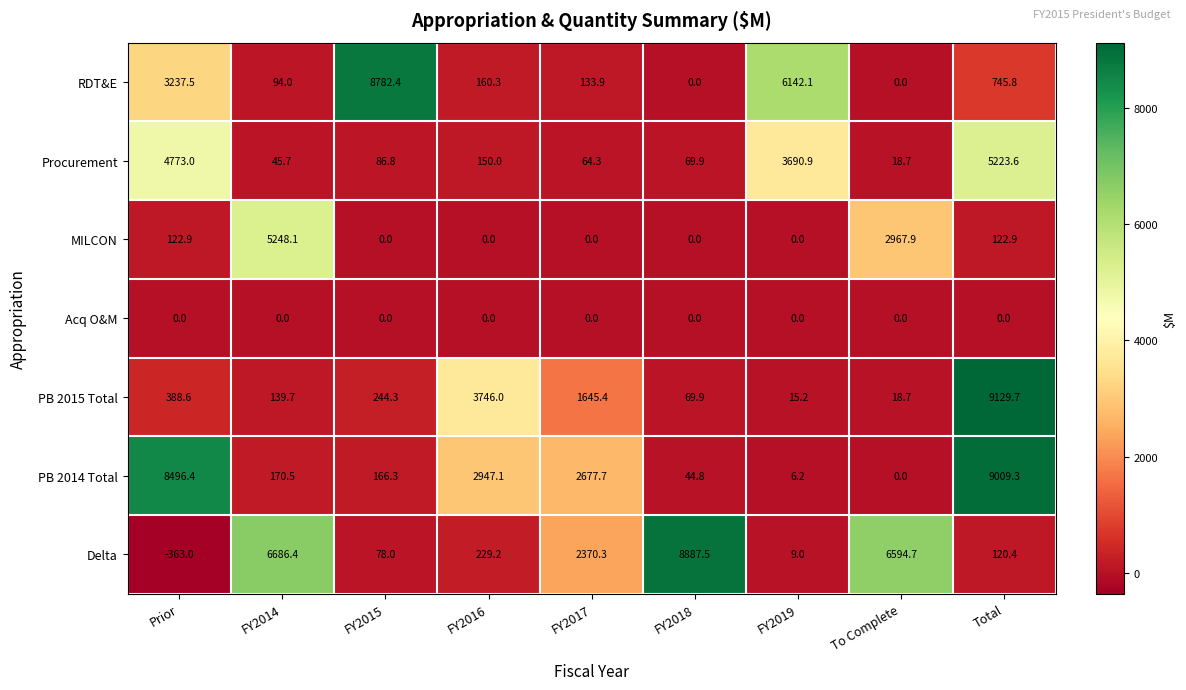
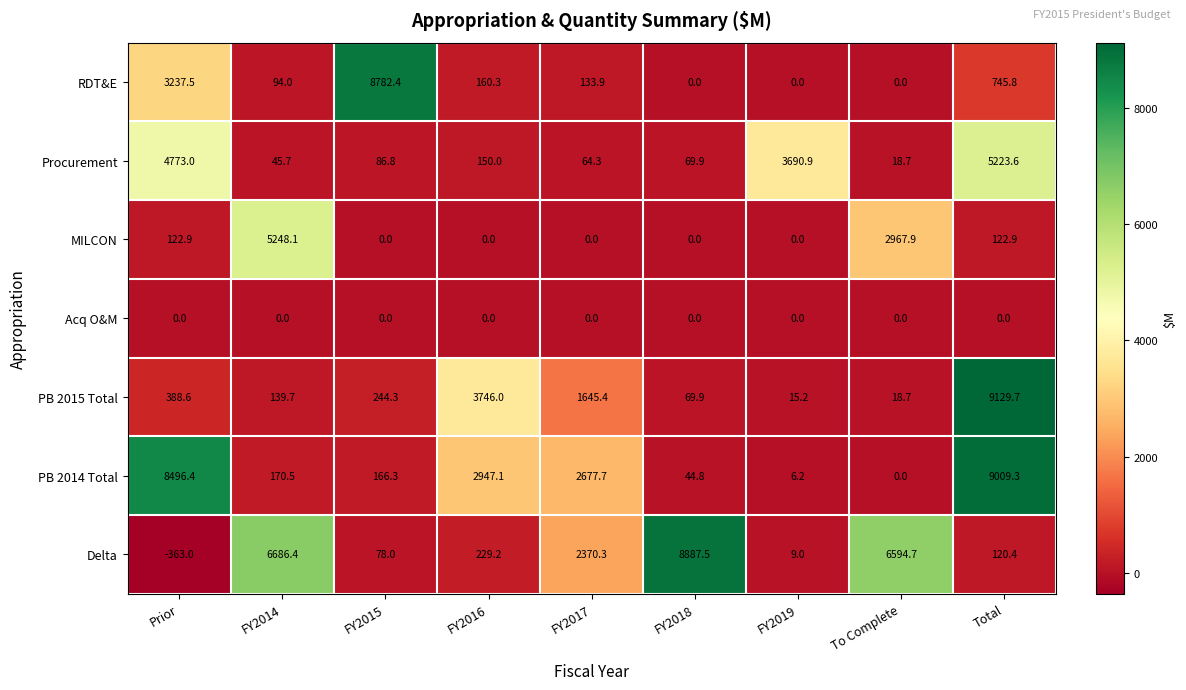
  {
    "RDT&E": {
      "Prior": 3237.5,
      "FY2014": 94.0,
      "FY2015": 8782.4,
      "FY2016": 160.3,
      "FY2017": 133.9,
      "FY2018": 0.0,
-     "FY2019": 6142.1,
+     "FY2019": 0.0,
      "To Complete": 0.0,
      "Total": 745.8
    },
    "Procurement": {
      "Prior": 4773.0,
      "FY2014": 45.7,
      "FY2015": 86.8,
      "FY2016": 150.0,
      "FY2017": 64.3,
      "FY2018": 69.9,
      "FY2019": 3690.9,
      "To Complete": 18.7,
      "Total": 5223.6
    },
    "MILCON": {
      "Prior": 122.9,
      "FY2014": 5248.1,
      "FY2015": 0.0,
      "FY2016": 0.0,
      "FY2017": 0.0,
      "FY2018": 0.0,
      "FY2019": 0.0,
      "To Complete": 2967.9,
      "Total": 122.9
    },
    "Acq O&M": {
      "Prior": 0.0,
      "FY2014": 0.0,
      "FY2015": 0.0,
      "FY2016": 0.0,
      "FY2017": 0.0,
      "FY2018": 0.0,
      "FY2019": 0.0,
      "To Complete": 0.0,
      "Total": 0.0
    },
    "PB 2015 Total": {
      "Prior": 388.6,
      "FY2014": 139.7,
      "FY2015": 244.3,
      "FY2016": 3746.0,
      "FY2017": 1645.4,
      "FY2018": 69.9,
      "FY2019": 15.2,
      "To Complete": 18.7,
      "Total": 9129.7
    },
    "PB 2014 Total": {
      "Prior": 8496.4,
      "FY2014": 170.5,
      "FY2015": 166.3,
      "FY2016": 2947.1,
      "FY2017": 2677.7,
      "FY2018": 44.8,
      "FY2019": 6.2,
      "To Complete": 0.0,
      "Total": 9009.3
    },
    "Delta": {
      "Prior": -363.0,
      "FY2014": 6686.4,
      "FY2015": 78.0,
      "FY2016": 229.2,
      "FY2017": 2370.3,
      "FY2018": 8887.5,
      "FY2019": 9.0,
      "To Complete": 6594.7,
      "Total": 120.4
    }
  }
